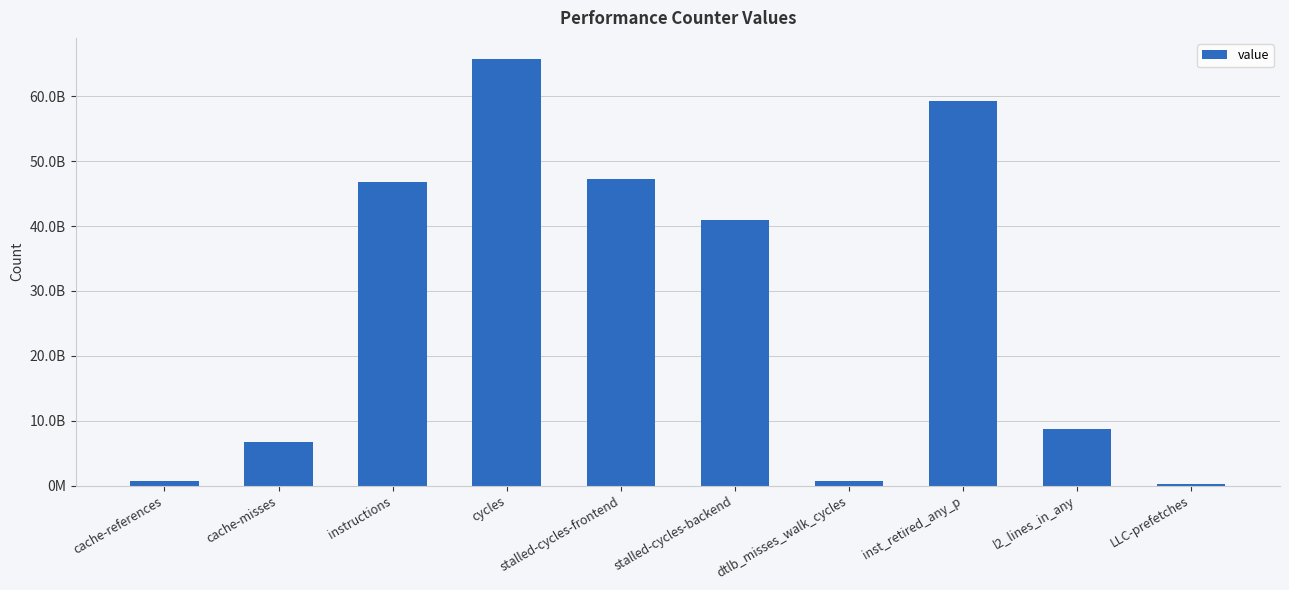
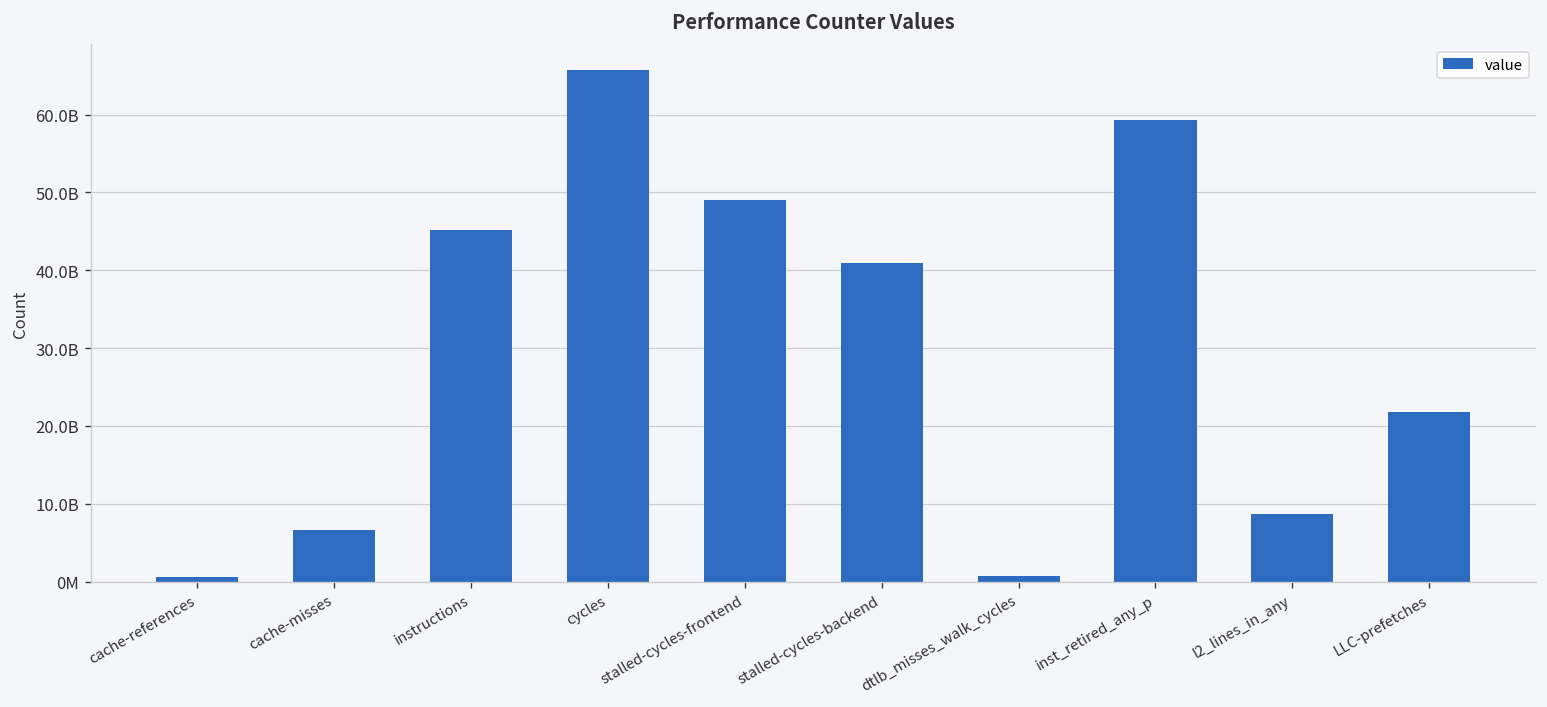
  {
    "cache-references": 1000000000,
    "cache-misses": 7000000000,
-   "instructions": 47000000000,
+   "instructions": 45000000000,
    "cycles": 66000000000,
-   "stalled-cycles-frontend": 47000000000,
+   "stalled-cycles-frontend": 49000000000,
    "stalled-cycles-backend": 41000000000,
    "dtlb_misses_walk_cycles": 1000000000,
    "inst_retired_any_p": 59000000000,
    "l2_lines_in_any": 9000000000,
-   "LLC-prefetches": 0
+   "LLC-prefetches": 22000000000
  }
